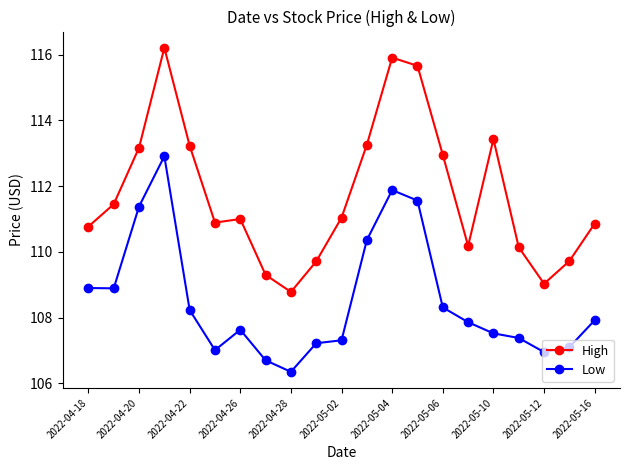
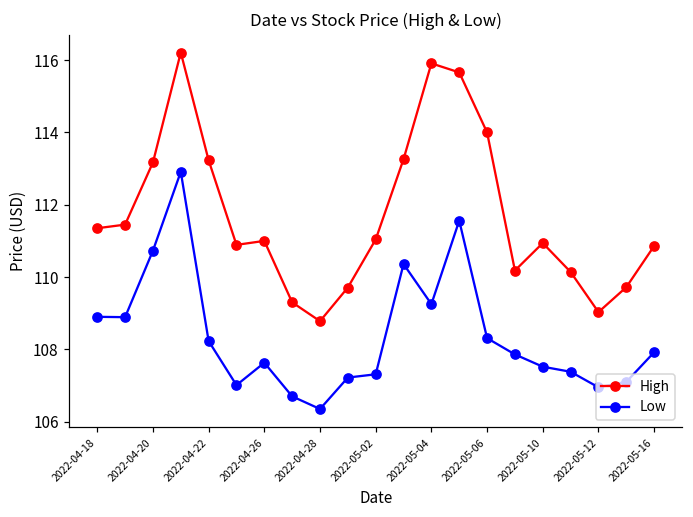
  {
    "High": {
-     "2022-04-18": 110.8,
+     "2022-04-18": 111.4,
      "2022-04-20": 113.2,
      "2022-04-22": 113.2,
      "2022-04-26": 111.0,
      "2022-04-28": 108.8,
      "2022-05-02": 111.0,
      "2022-05-04": 115.9,
-     "2022-05-06": 113.0,
-     "2022-05-10": 113.4,
+     "2022-05-06": 114.0,
+     "2022-05-10": 110.9,
      "2022-05-12": 109.0,
      "2022-05-16": 110.9
    },
    "Low": {
      "2022-04-18": 108.9,
-     "2022-04-20": 111.4,
+     "2022-04-20": 110.7,
      "2022-04-22": 108.2,
      "2022-04-26": 107.6,
      "2022-04-28": 106.4,
      "2022-05-02": 107.3,
-     "2022-05-04": 111.9,
+     "2022-05-04": 109.3,
      "2022-05-06": 108.3,
      "2022-05-10": 107.5,
      "2022-05-16": 107.9
    }
  }
